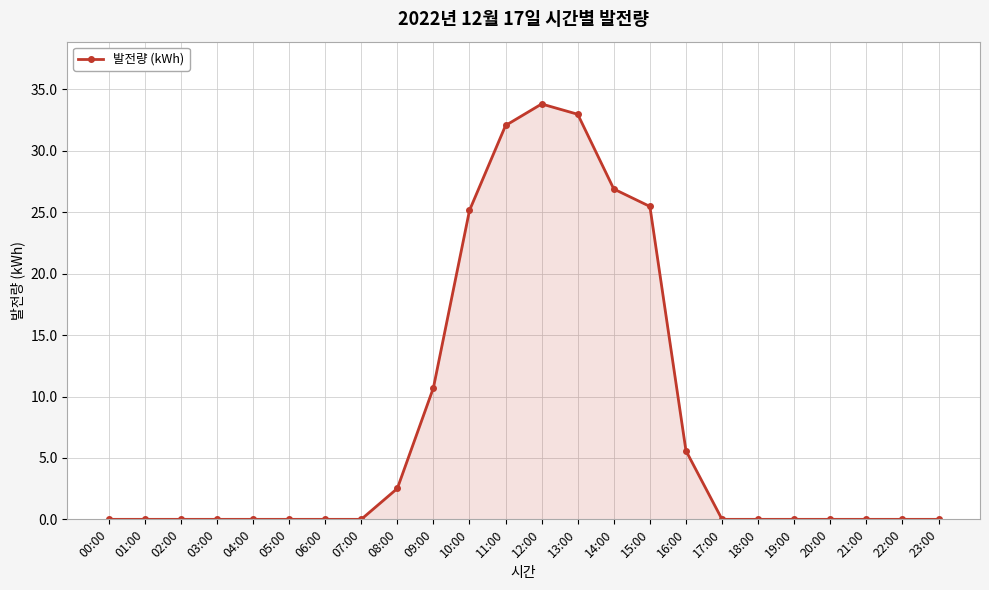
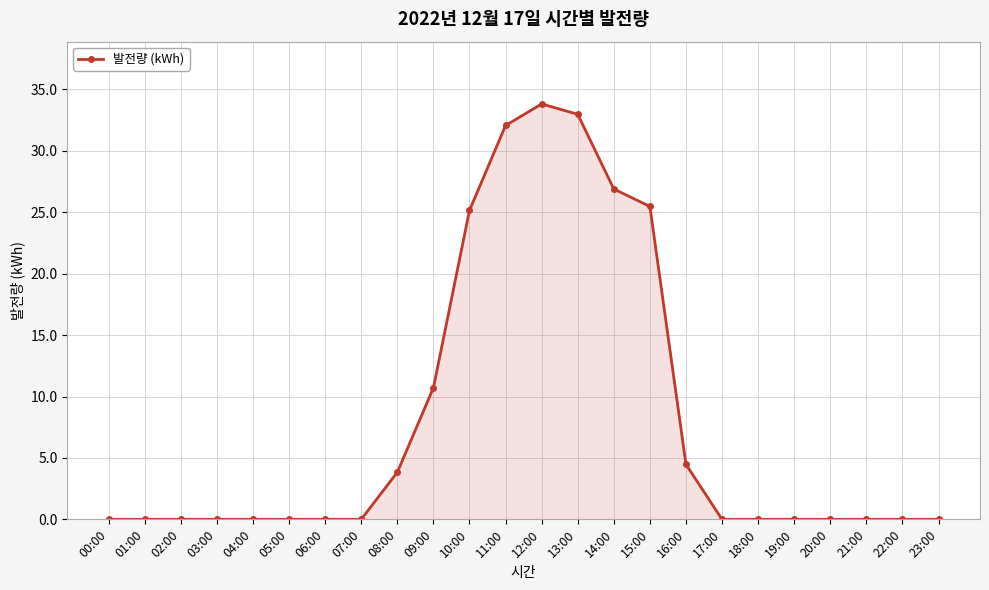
  {
    "00:00": 0.0,
    "01:00": 0.0,
    "02:00": 0.0,
    "03:00": 0.0,
    "04:00": 0.0,
    "05:00": 0.0,
    "06:00": 0.0,
    "07:00": 0.0,
-   "08:00": 2.5,
+   "08:00": 3.8,
    "09:00": 10.7,
    "10:00": 25.2,
    "11:00": 32.1,
    "12:00": 33.8,
    "13:00": 33.0,
    "14:00": 26.9,
    "15:00": 25.5,
-   "16:00": 5.6,
+   "16:00": 4.5,
    "17:00": 0.0,
    "18:00": 0.0,
    "19:00": 0.0,
    "20:00": 0.0,
    "21:00": 0.0,
    "22:00": 0.0,
    "23:00": 0.0
  }
